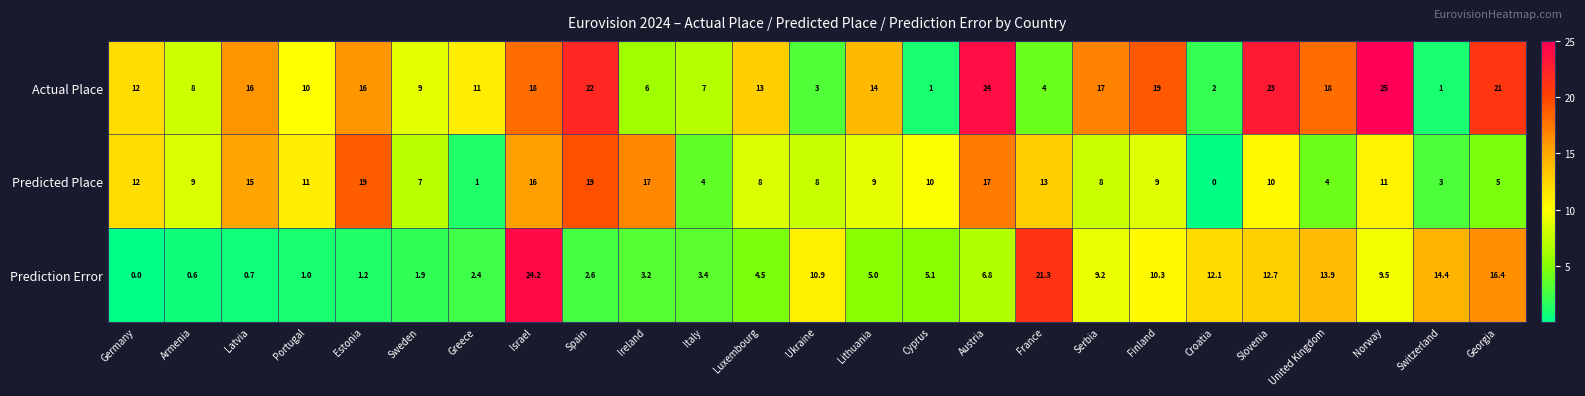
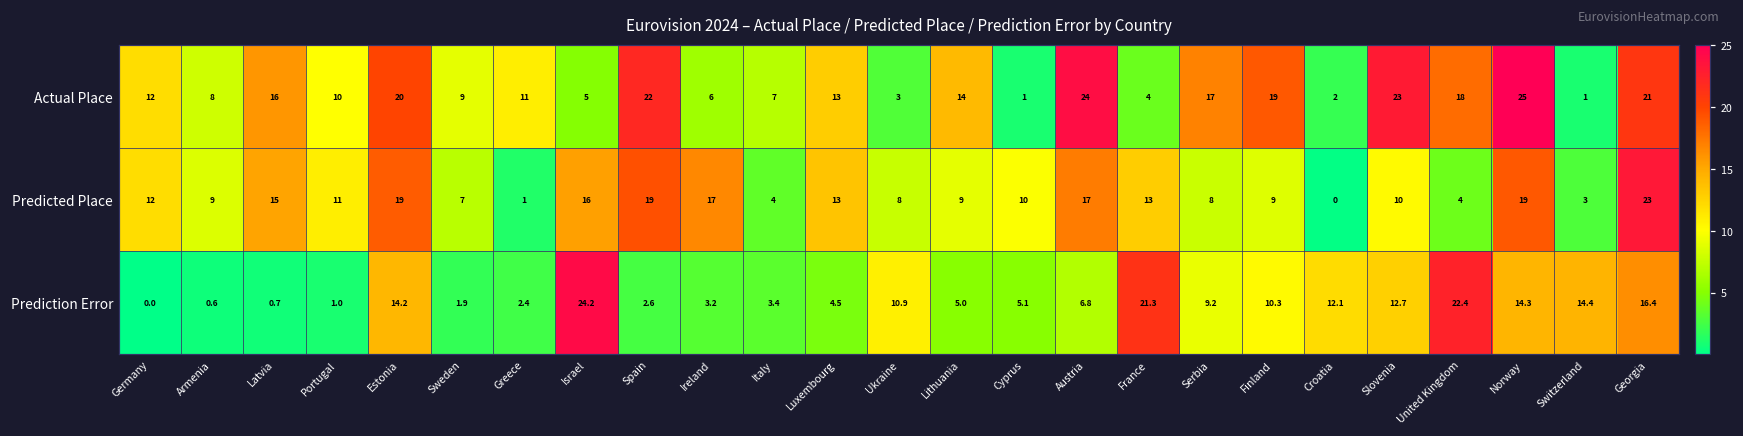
  {
    "Actual Place": {
      "Germany": 12,
      "Armenia": 8,
      "Latvia": 16,
      "Portugal": 10,
-     "Estonia": 16,
+     "Estonia": 20,
      "Sweden": 9,
      "Greece": 11,
-     "Israel": 18,
+     "Israel": 5,
      "Spain": 22,
      "Ireland": 6,
      "Italy": 7,
      "Luxembourg": 13,
      "Ukraine": 3,
      "Lithuania": 14,
      "Cyprus": 1,
      "Austria": 24,
      "France": 4,
      "Serbia": 17,
      "Finland": 19,
      "Croatia": 2,
      "Slovenia": 23,
      "United Kingdom": 18,
      "Norway": 25,
      "Switzerland": 1,
      "Georgia": 21
    },
    "Predicted Place": {
      "Germany": 12,
      "Armenia": 9,
      "Latvia": 15,
      "Portugal": 11,
      "Estonia": 19,
      "Sweden": 7,
      "Greece": 1,
      "Israel": 16,
      "Spain": 19,
      "Ireland": 17,
      "Italy": 4,
-     "Luxembourg": 8,
+     "Luxembourg": 13,
      "Ukraine": 8,
      "Lithuania": 9,
      "Cyprus": 10,
      "Austria": 17,
      "France": 13,
      "Serbia": 8,
      "Finland": 9,
      "Croatia": 0,
      "Slovenia": 10,
      "United Kingdom": 4,
-     "Norway": 11,
+     "Norway": 19,
      "Switzerland": 3,
-     "Georgia": 5
+     "Georgia": 23
    },
    "Prediction Error": {
      "Germany": 0.0,
      "Armenia": 0.6,
      "Latvia": 0.7,
      "Portugal": 1.0,
-     "Estonia": 1.2,
+     "Estonia": 14.2,
      "Sweden": 1.9,
      "Greece": 2.4,
      "Israel": 24.2,
      "Spain": 2.6,
      "Ireland": 3.2,
      "Italy": 3.4,
      "Luxembourg": 4.5,
      "Ukraine": 10.9,
      "Lithuania": 5.0,
      "Cyprus": 5.1,
      "Austria": 6.8,
      "France": 21.3,
      "Serbia": 9.2,
      "Finland": 10.3,
      "Croatia": 12.1,
      "Slovenia": 12.7,
-     "United Kingdom": 13.9,
-     "Norway": 9.5,
+     "United Kingdom": 22.4,
+     "Norway": 14.3,
      "Switzerland": 14.4,
      "Georgia": 16.4
    }
  }
